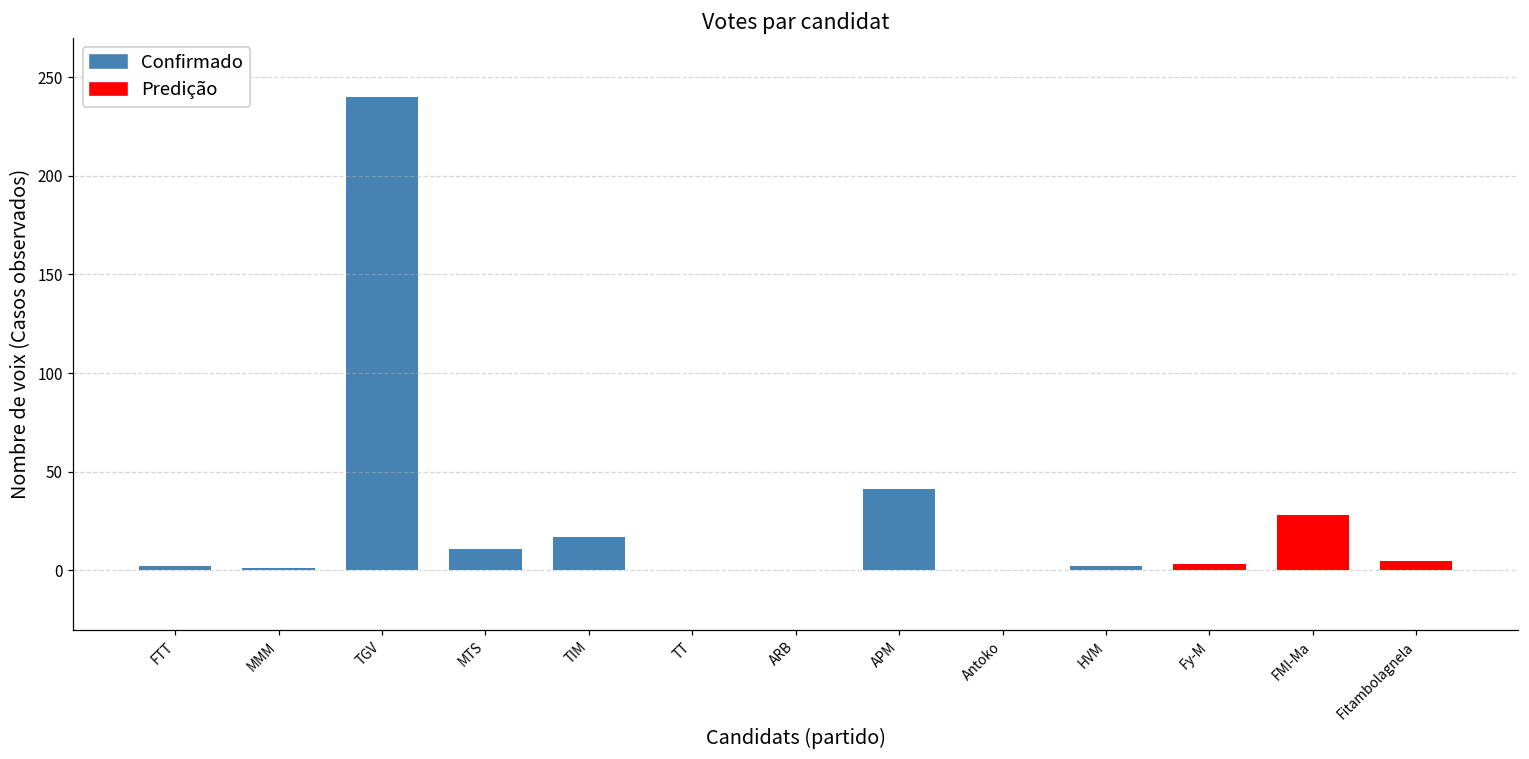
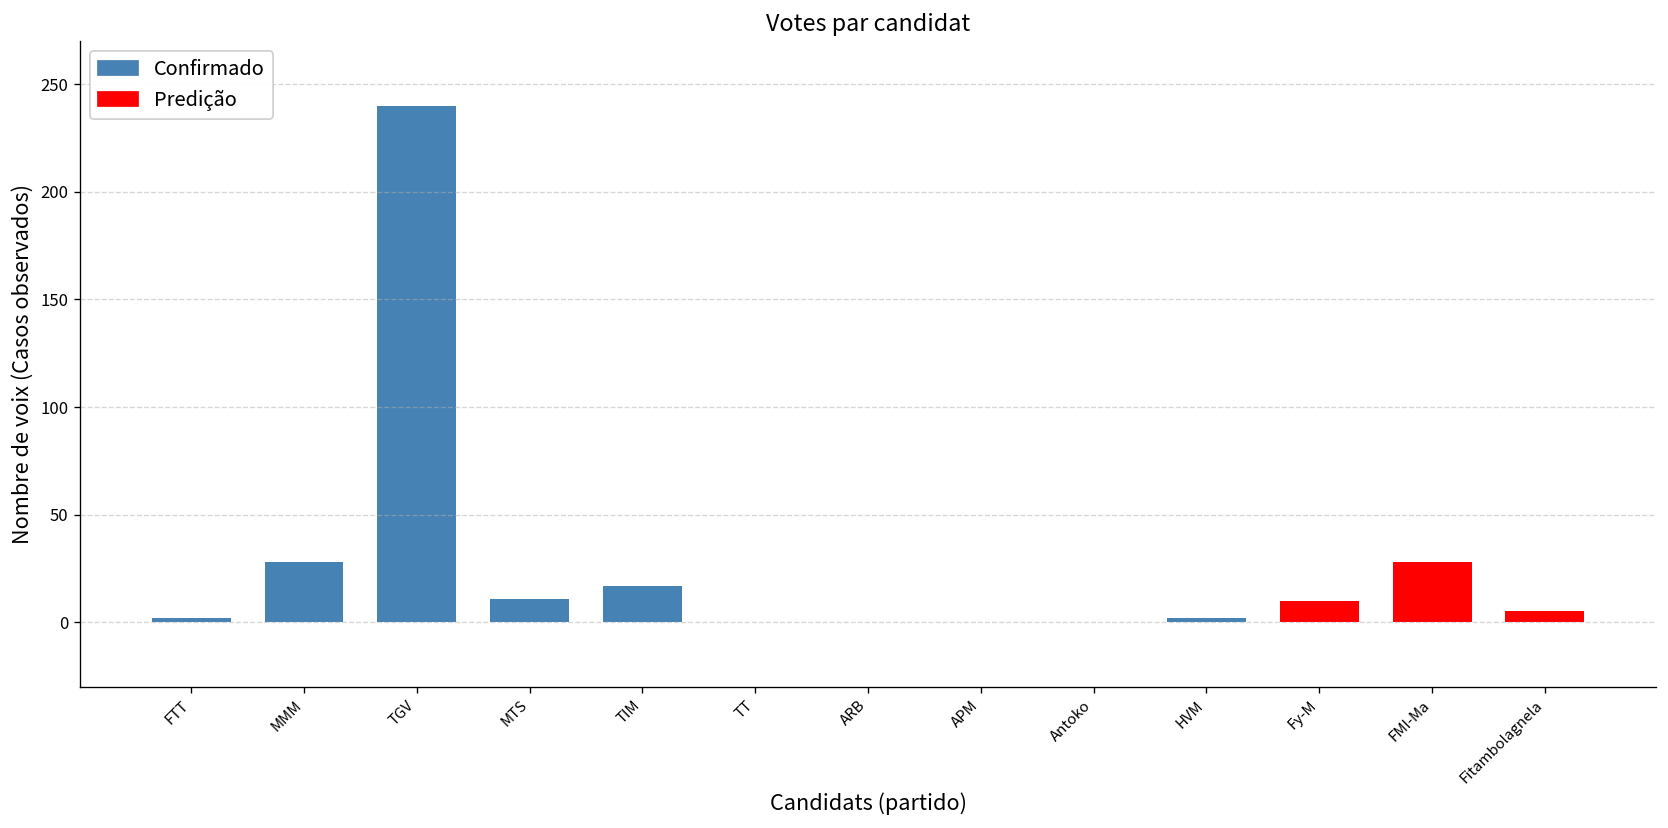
  {
    "Confirmado": {
      "FTT": 2,
-     "MMM": 1,
+     "MMM": 28,
      "TGV": 240,
      "MTS": 11,
      "TIM": 17,
      "TT": 0,
      "ARB": 0,
-     "APM": 41,
+     "APM": 0,
      "Antoko": 0,
      "HVM": 2
    },
    "Predição": {
-     "Fy-M": 3,
+     "Fy-M": 10,
      "FMI-Ma": 28,
      "Fitambolagnela": 5
    }
  }
